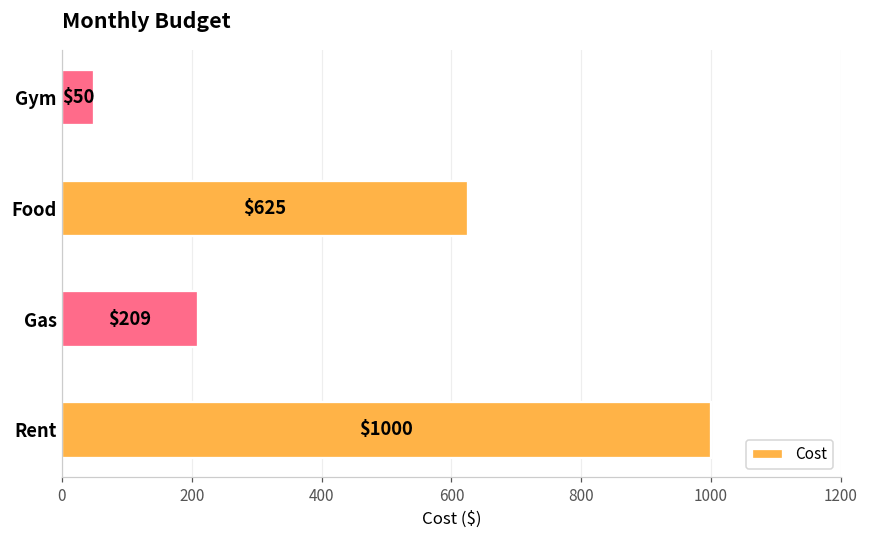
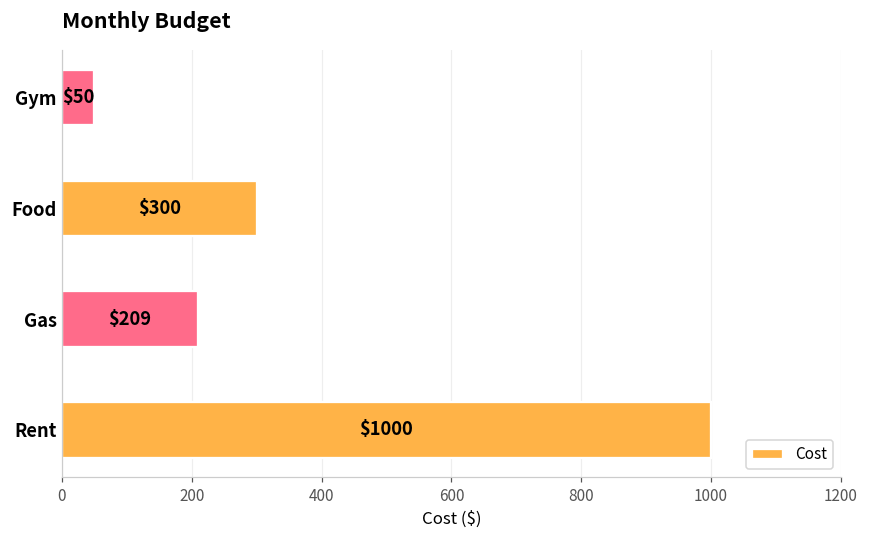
  {
    "Gym": "$50",
-   "Food": "$625",
+   "Food": "$300",
    "Gas": "$209",
    "Rent": "$1000"
  }
